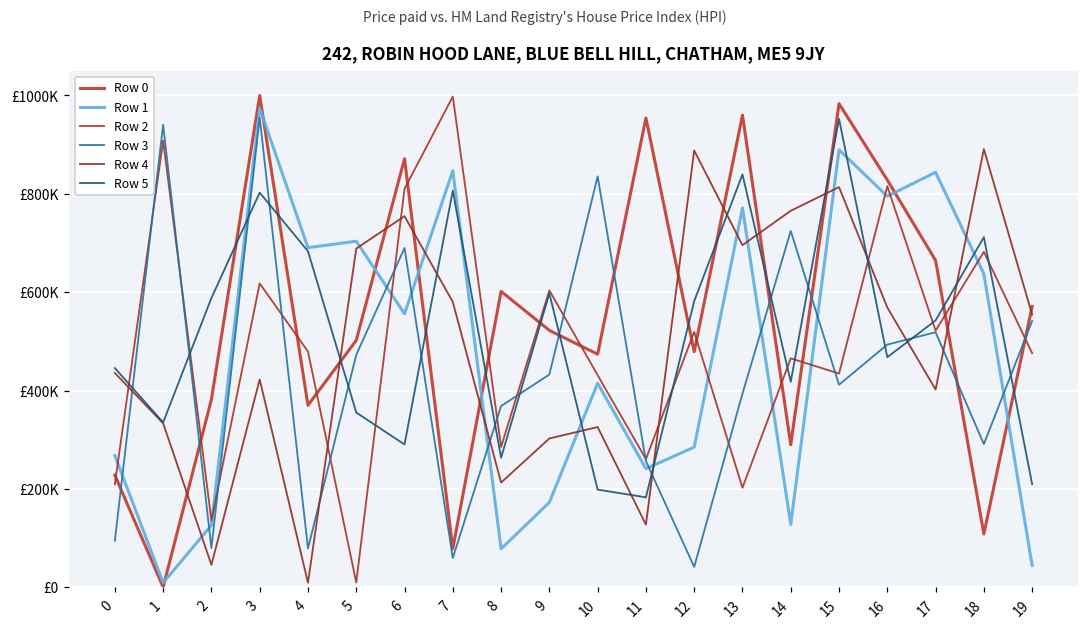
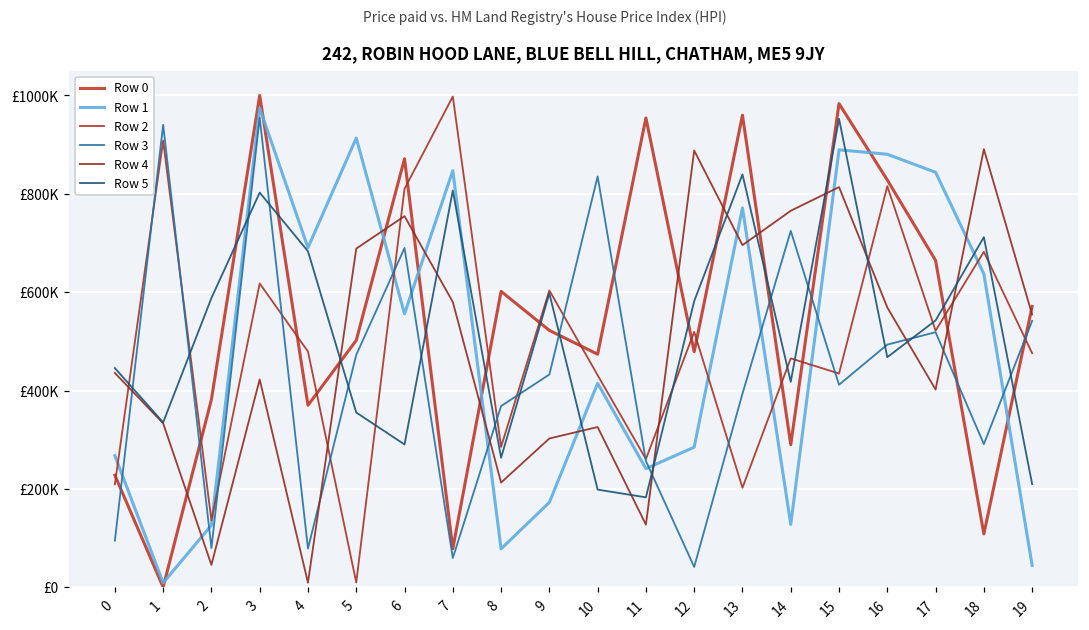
  {
    "Row 1": {
      "0": "£270000",
      "1": "£10000",
      "2": "£130000",
      "3": "£970000",
      "4": "£690000",
-     "5": "£700000",
+     "5": "£910000",
      "6": "£560000",
      "7": "£850000",
      "8": "£80000",
      "9": "£170000",
      "10": "£410000",
      "11": "£240000",
      "12": "£280000",
      "13": "£770000",
      "14": "£130000",
      "15": "£890000",
-     "16": "£800000",
+     "16": "£880000",
      "17": "£840000",
      "18": "£640000",
      "19": "£40000"
    }
  }
